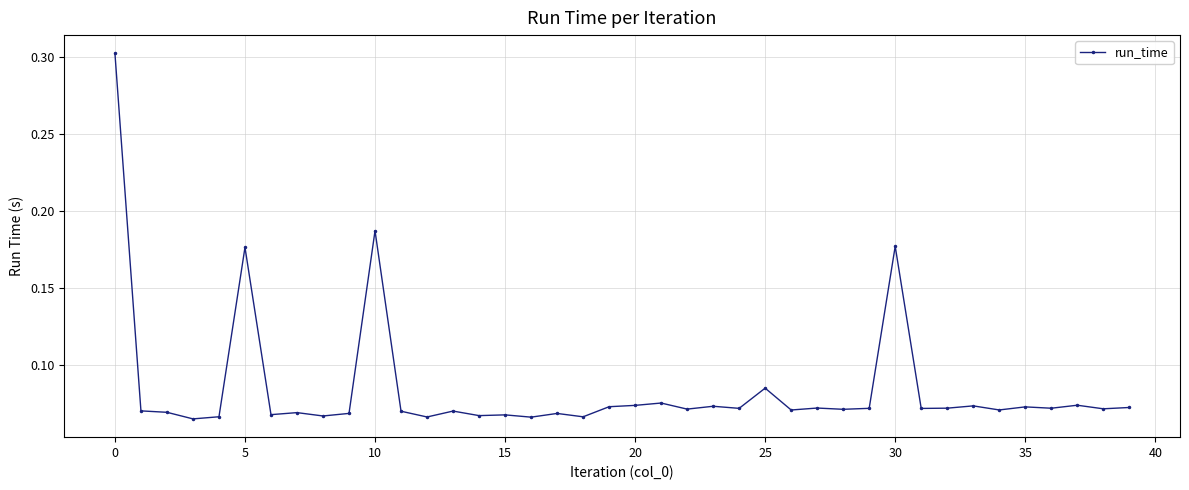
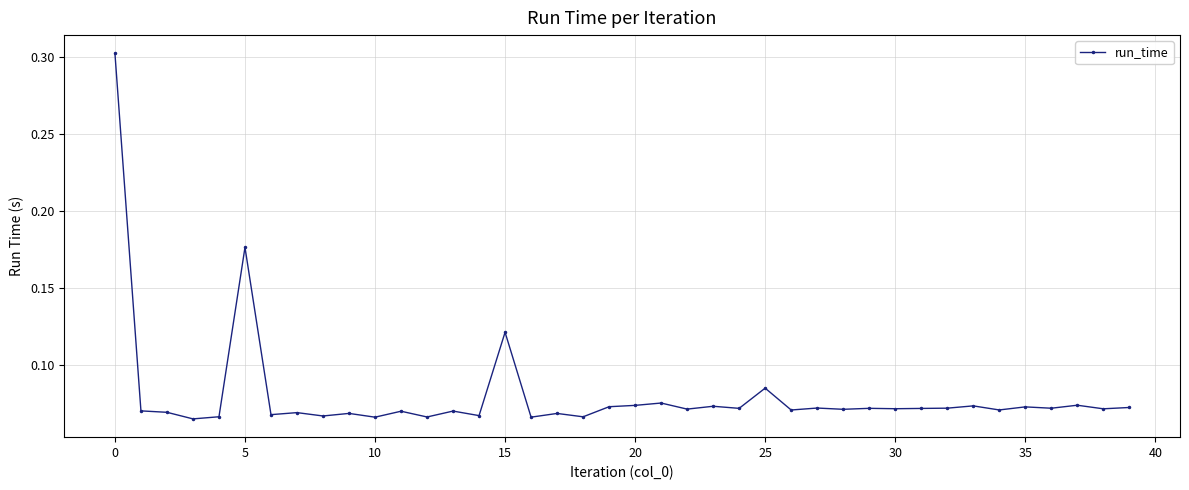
  {
    "0": 0.302,
    "5": 0.176,
-   "10": 0.187,
-   "15": 0.068,
+   "10": 0.066,
+   "15": 0.121,
    "20": 0.074,
    "25": 0.085,
-   "30": 0.177,
+   "30": 0.072,
    "35": 0.073
  }
